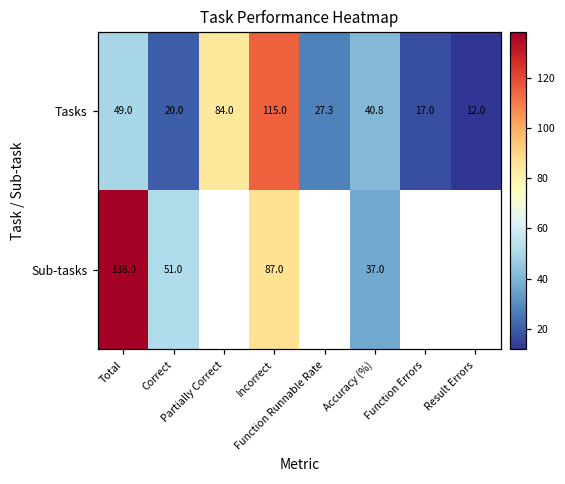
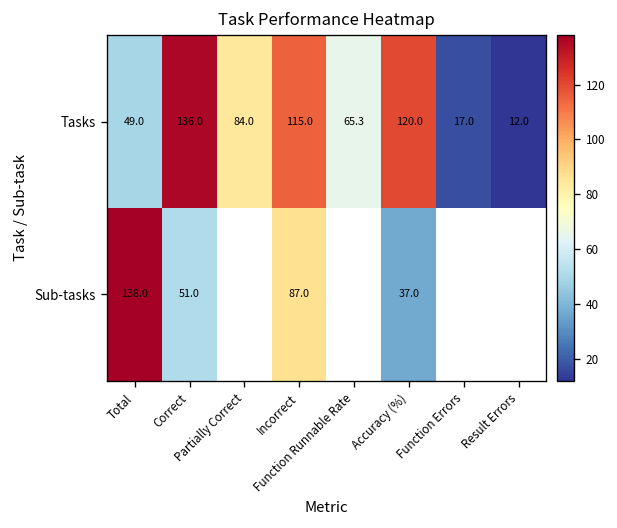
  {
    "Tasks": {
      "Total": 49.0,
-     "Correct": 20.0,
+     "Correct": 136.0,
      "Partially Correct": 84.0,
      "Incorrect": 115.0,
-     "Function Runnable Rate": 27.3,
-     "Accuracy (%)": 40.8,
+     "Function Runnable Rate": 65.3,
+     "Accuracy (%)": 120.0,
      "Function Errors": 17.0,
      "Result Errors": 12.0
    },
    "Sub-tasks": {
      "Total": 138.0,
      "Correct": 51.0,
      "Incorrect": 87.0,
      "Accuracy (%)": 37.0
    }
  }
